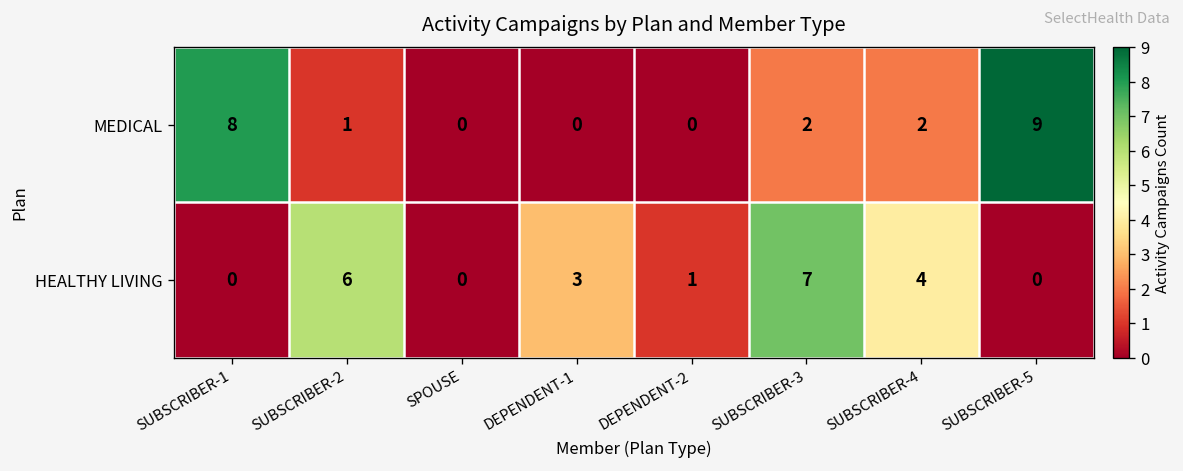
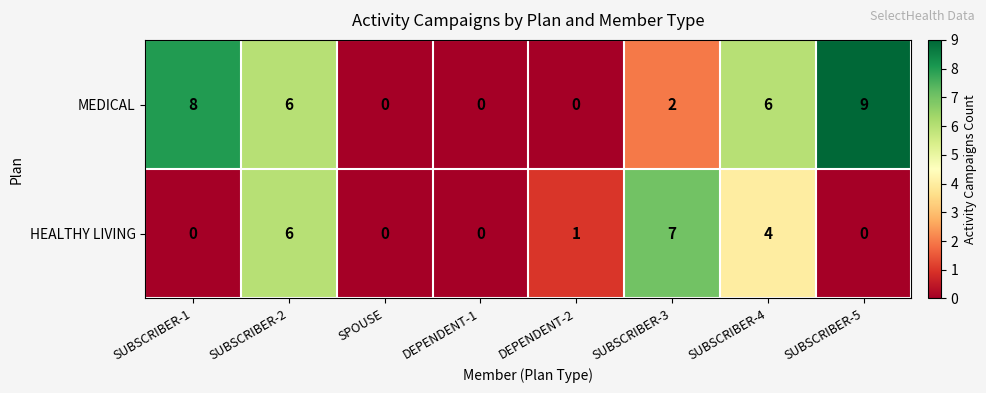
  {
    "MEDICAL": {
      "SUBSCRIBER-1": 8,
-     "SUBSCRIBER-2": 1,
+     "SUBSCRIBER-2": 6,
      "SPOUSE": 0,
      "DEPENDENT-1": 0,
      "DEPENDENT-2": 0,
      "SUBSCRIBER-3": 2,
-     "SUBSCRIBER-4": 2,
+     "SUBSCRIBER-4": 6,
      "SUBSCRIBER-5": 9
    },
    "HEALTHY LIVING": {
      "SUBSCRIBER-1": 0,
      "SUBSCRIBER-2": 6,
      "SPOUSE": 0,
-     "DEPENDENT-1": 3,
+     "DEPENDENT-1": 0,
      "DEPENDENT-2": 1,
      "SUBSCRIBER-3": 7,
      "SUBSCRIBER-4": 4,
      "SUBSCRIBER-5": 0
    }
  }
